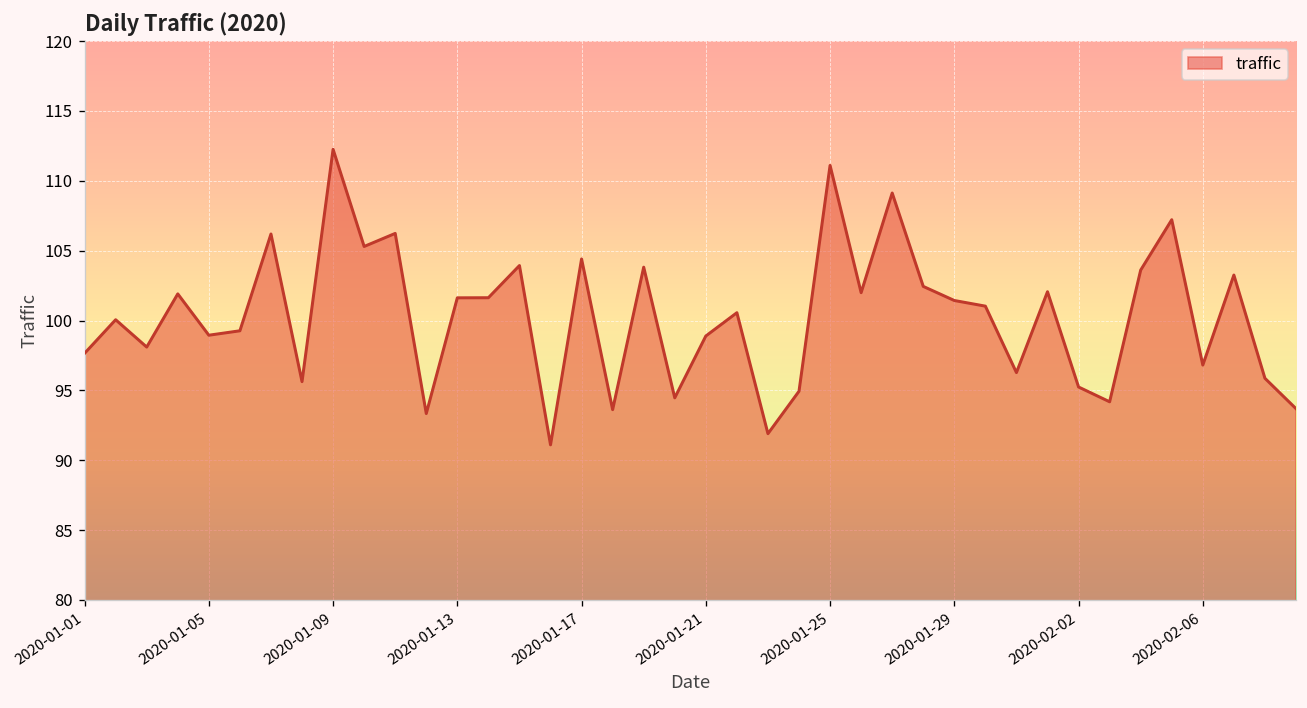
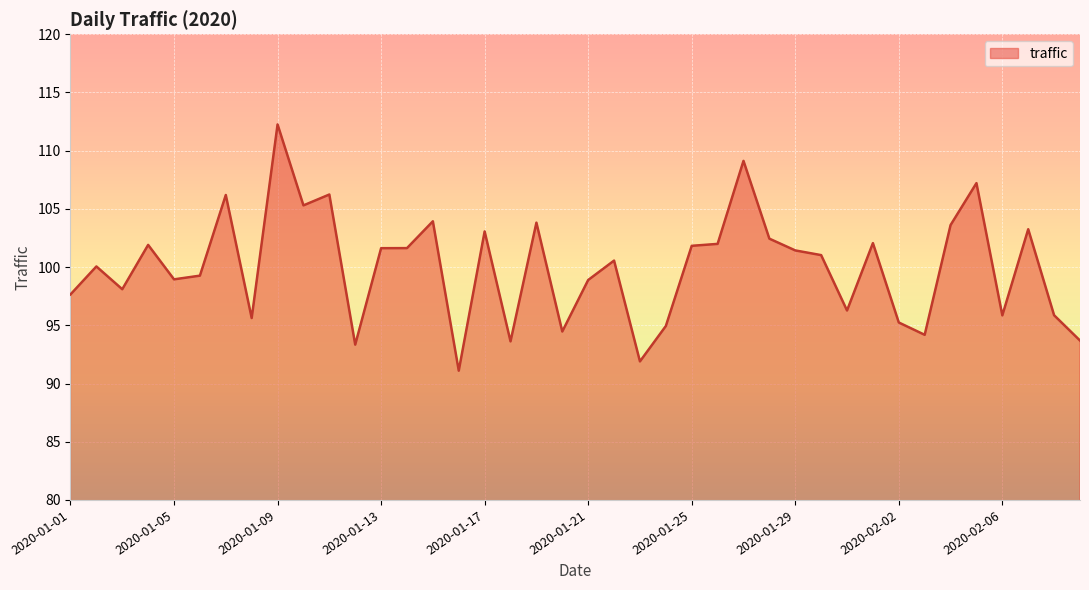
  {
    "2020-01-01": 97.7,
    "2020-01-05": 98.9,
    "2020-01-09": 112.3,
    "2020-01-13": 101.6,
-   "2020-01-17": 104.4,
+   "2020-01-17": 103.1,
    "2020-01-21": 98.9,
-   "2020-01-25": 111.1,
+   "2020-01-25": 101.8,
    "2020-01-29": 101.4,
    "2020-02-02": 95.2,
-   "2020-02-06": 96.8
+   "2020-02-06": 95.9
  }
